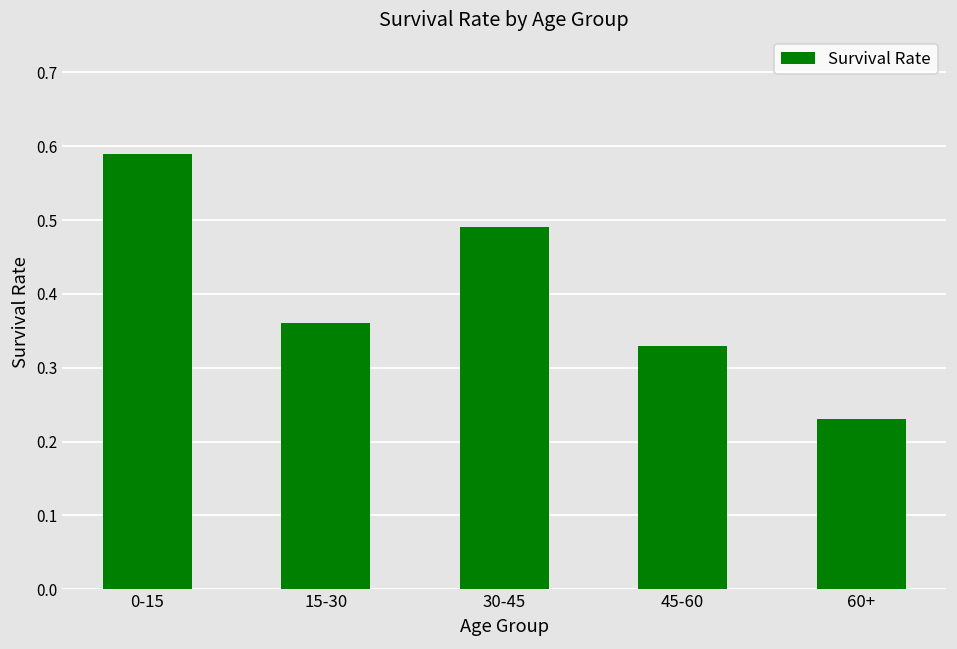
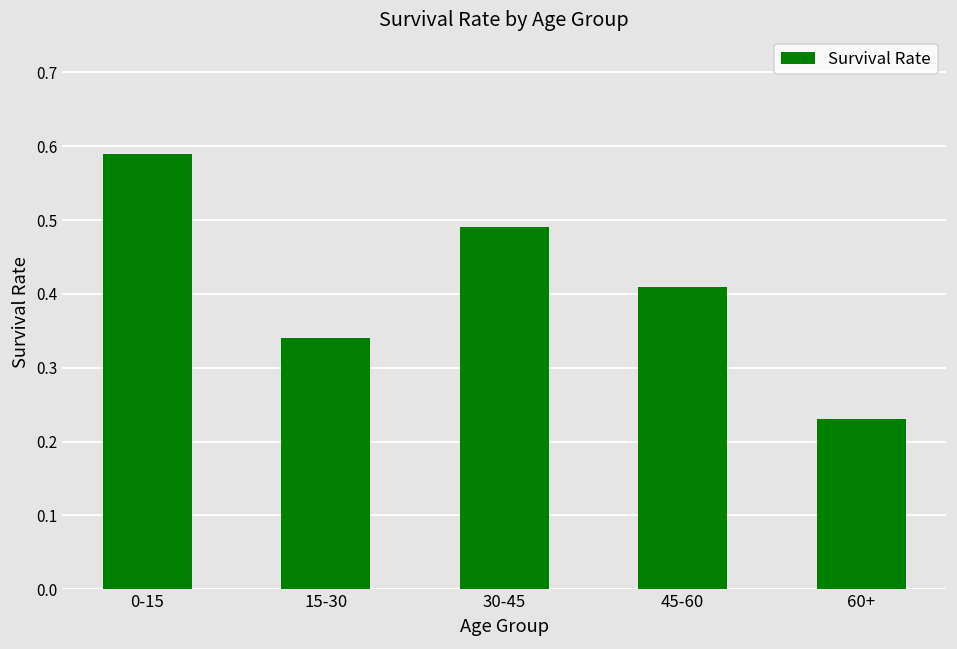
  {
    "0-15": 0.59,
-   "15-30": 0.36,
+   "15-30": 0.34,
    "30-45": 0.49,
-   "45-60": 0.33,
+   "45-60": 0.41,
    "60+": 0.23
  }
